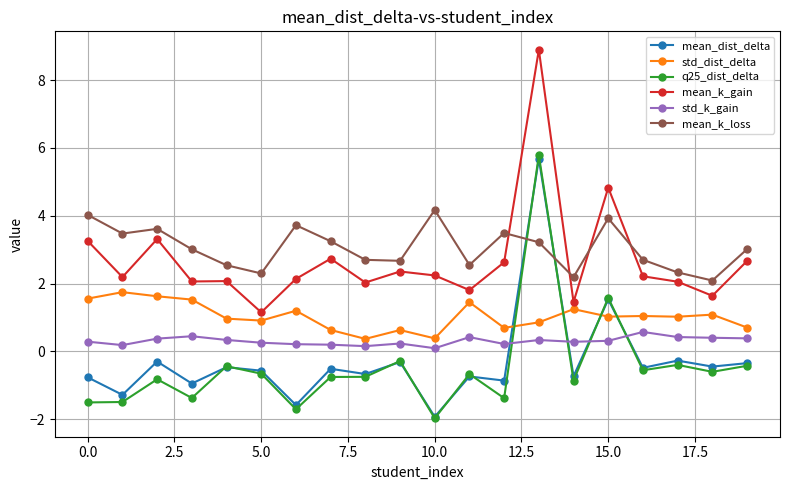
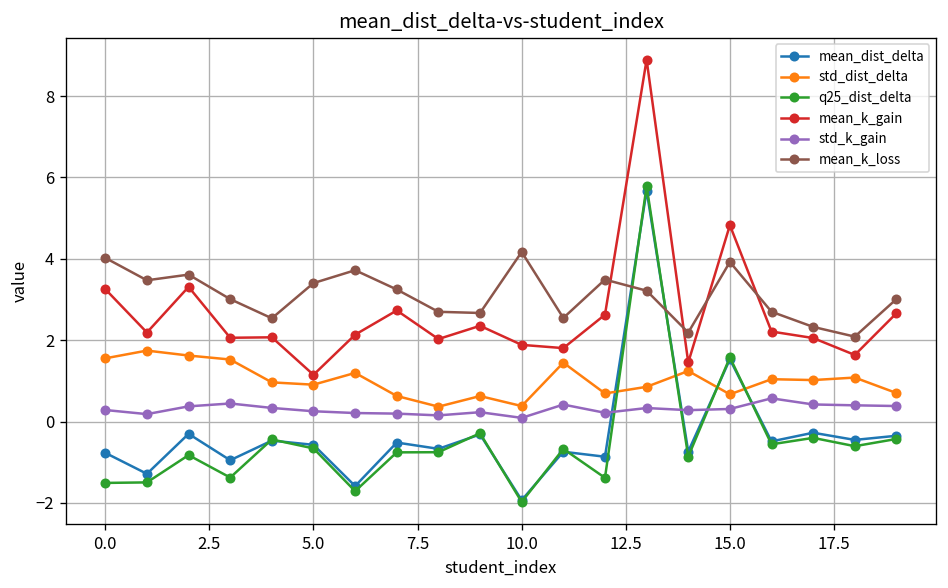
  {
    "mean_dist_delta": {
      "0.0": -0.8,
      "5.0": -0.6
    },
    "std_dist_delta": {
      "0.0": 1.6,
      "5.0": 0.9,
      "10.0": 0.4,
-     "15.0": 1.0
+     "15.0": 0.7
    },
    "q25_dist_delta": {
      "0.0": -1.5,
      "5.0": -0.7
    },
    "mean_k_gain": {
      "0.0": 3.3,
      "5.0": 1.1,
-     "10.0": 2.2,
+     "10.0": 1.9,
      "15.0": 4.8
    },
    "std_k_gain": {
      "0.0": 0.3,
      "5.0": 0.3,
      "10.0": 0.1,
      "15.0": 0.3
    },
    "mean_k_loss": {
      "0.0": 4.0,
-     "5.0": 2.3,
+     "5.0": 3.4,
      "10.0": 4.2,
      "15.0": 3.9
    }
  }
